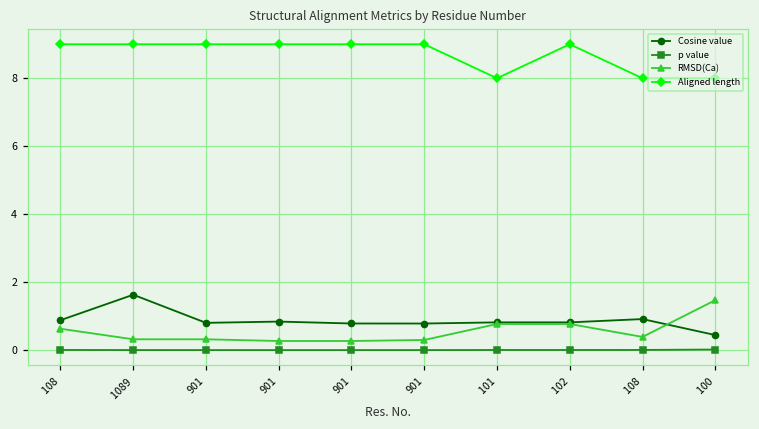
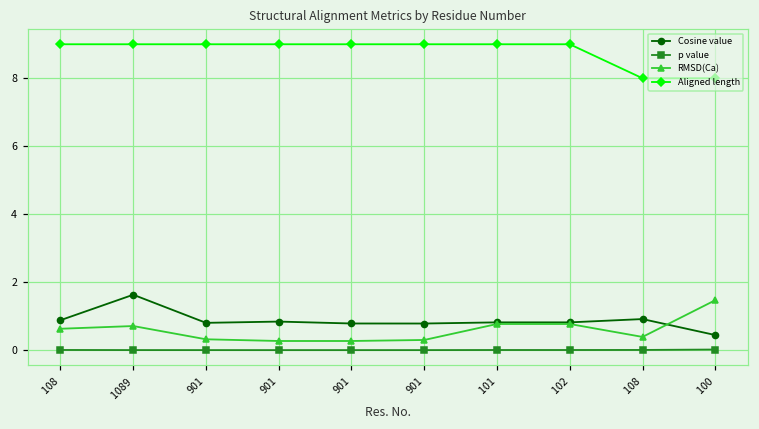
  {
    "Cosine value": {
      "1089": 1.6,
      "100": 0.4
    },
    "p value": {
      "1089": 0.0,
      "101": 0.0,
      "102": 0.0,
      "100": 0.0
    },
    "RMSD(Ca)": {
-     "1089": 0.3,
+     "1089": 0.7,
      "100": 1.5
    },
    "Aligned length": {
      "1089": 9,
-     "101": 8,
+     "101": 9,
      "102": 9
    }
  }
